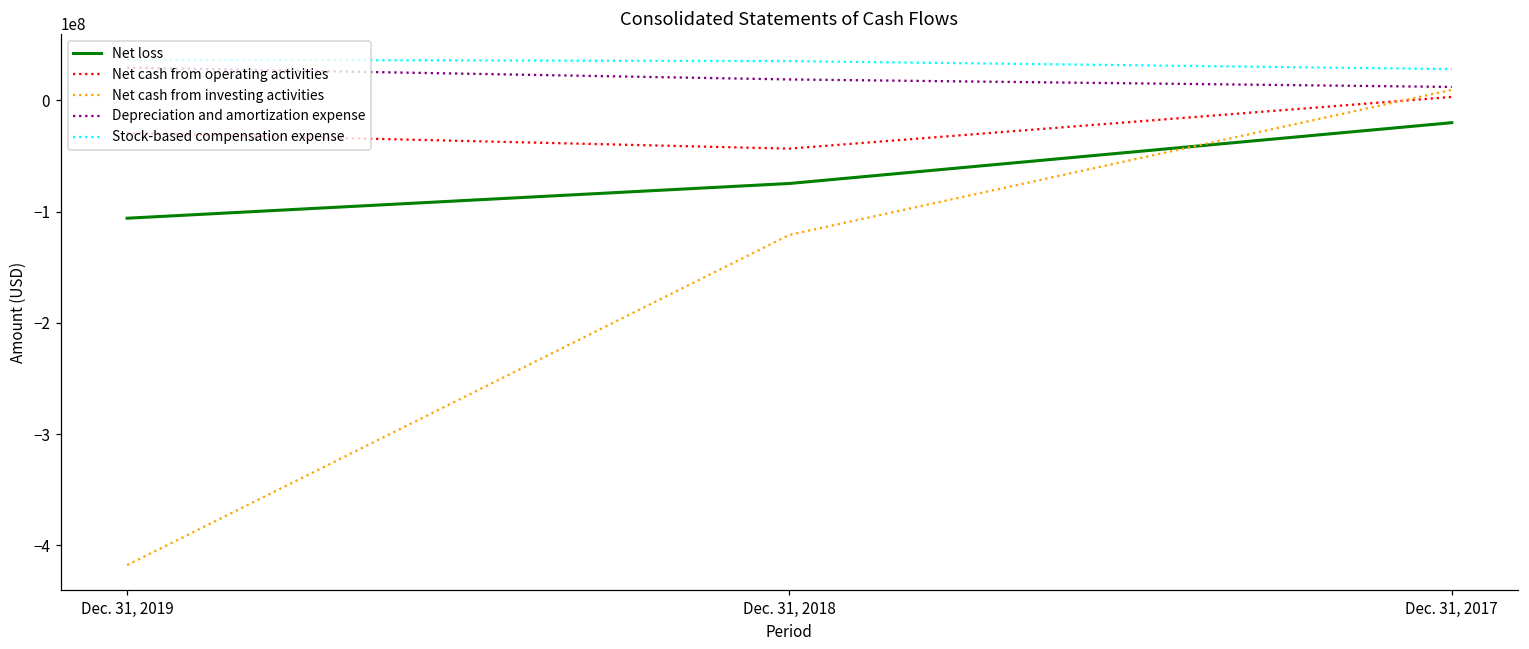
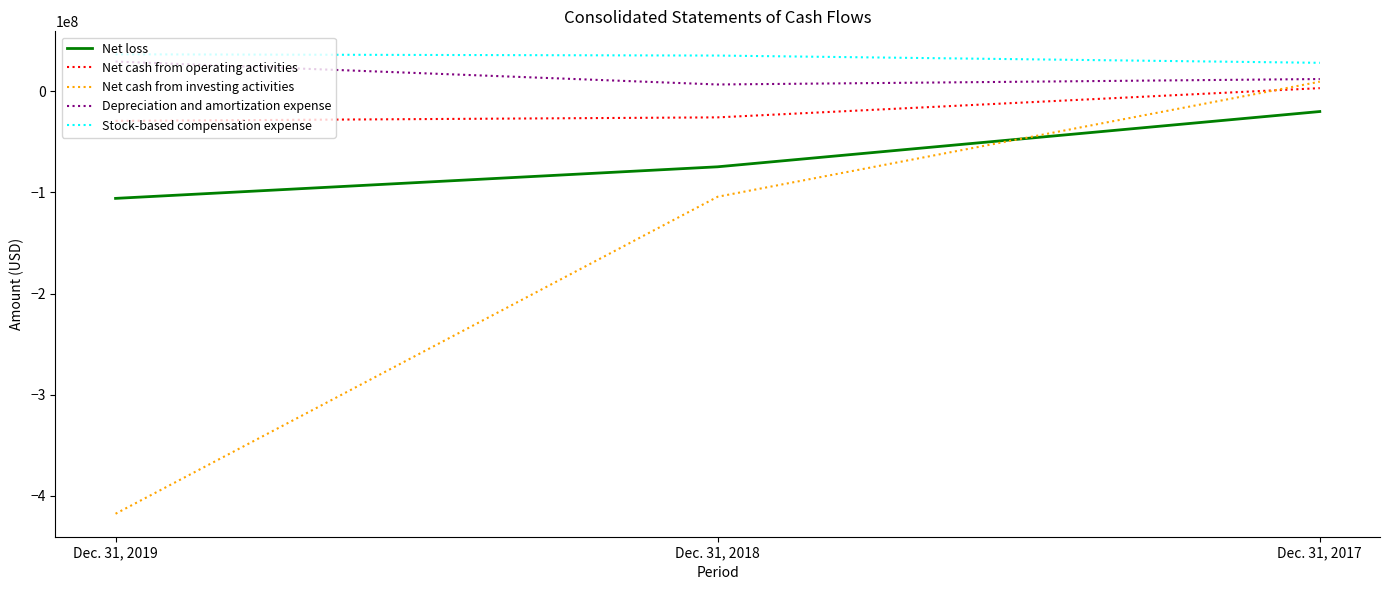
  {
    "Net loss": {
      "Dec. 31, 2019": -106000000,
      "Dec. 31, 2018": -75000000,
      "Dec. 31, 2017": -20000000
    },
    "Net cash from operating activities": {
-     "Dec. 31, 2018": -43000000,
+     "Dec. 31, 2018": -26000000,
      "Dec. 31, 2017": 3000000
    },
    "Net cash from investing activities": {
      "Dec. 31, 2019": -418000000,
-     "Dec. 31, 2018": -121000000,
+     "Dec. 31, 2018": -104000000,
      "Dec. 31, 2017": 10000000
    },
    "Depreciation and amortization expense": {
-     "Dec. 31, 2018": 19000000,
+     "Dec. 31, 2018": 7000000,
      "Dec. 31, 2017": 12000000
    },
    "Stock-based compensation expense": {
      "Dec. 31, 2018": 35000000,
      "Dec. 31, 2017": 28000000
    }
  }
